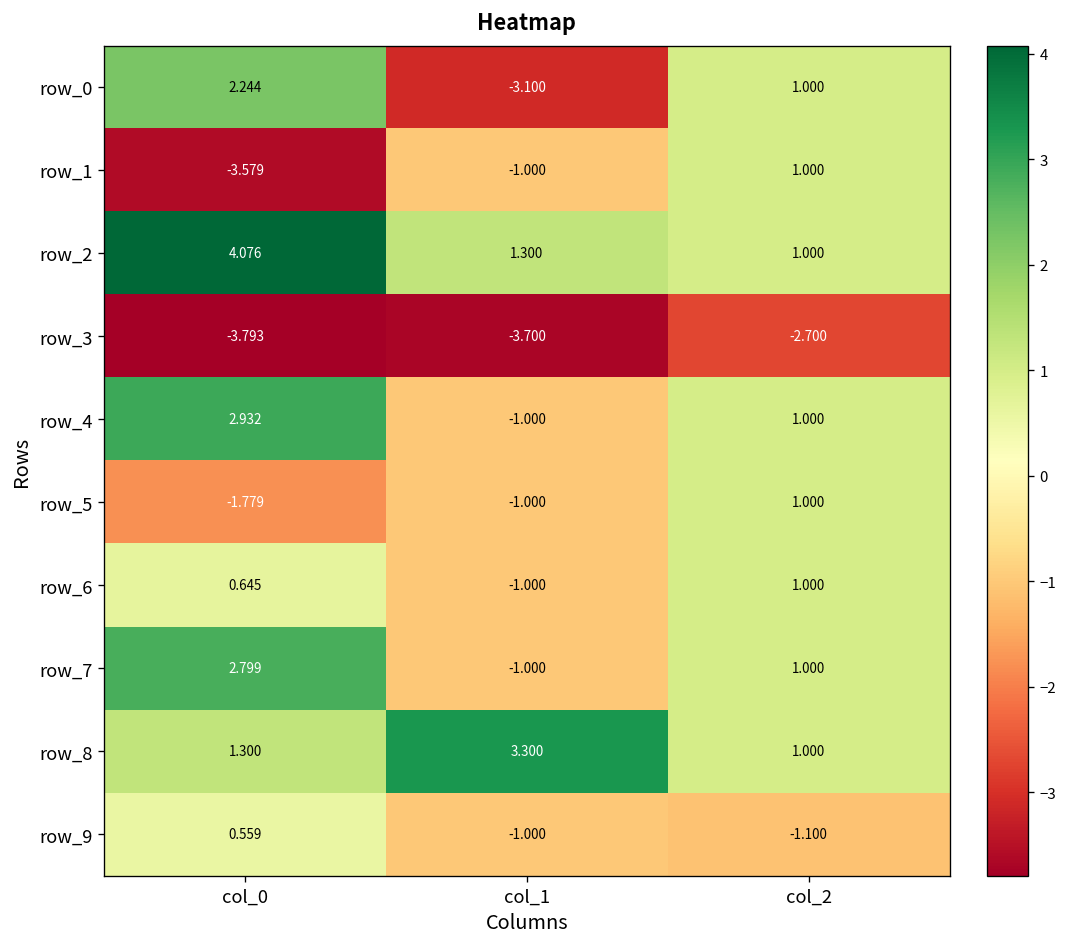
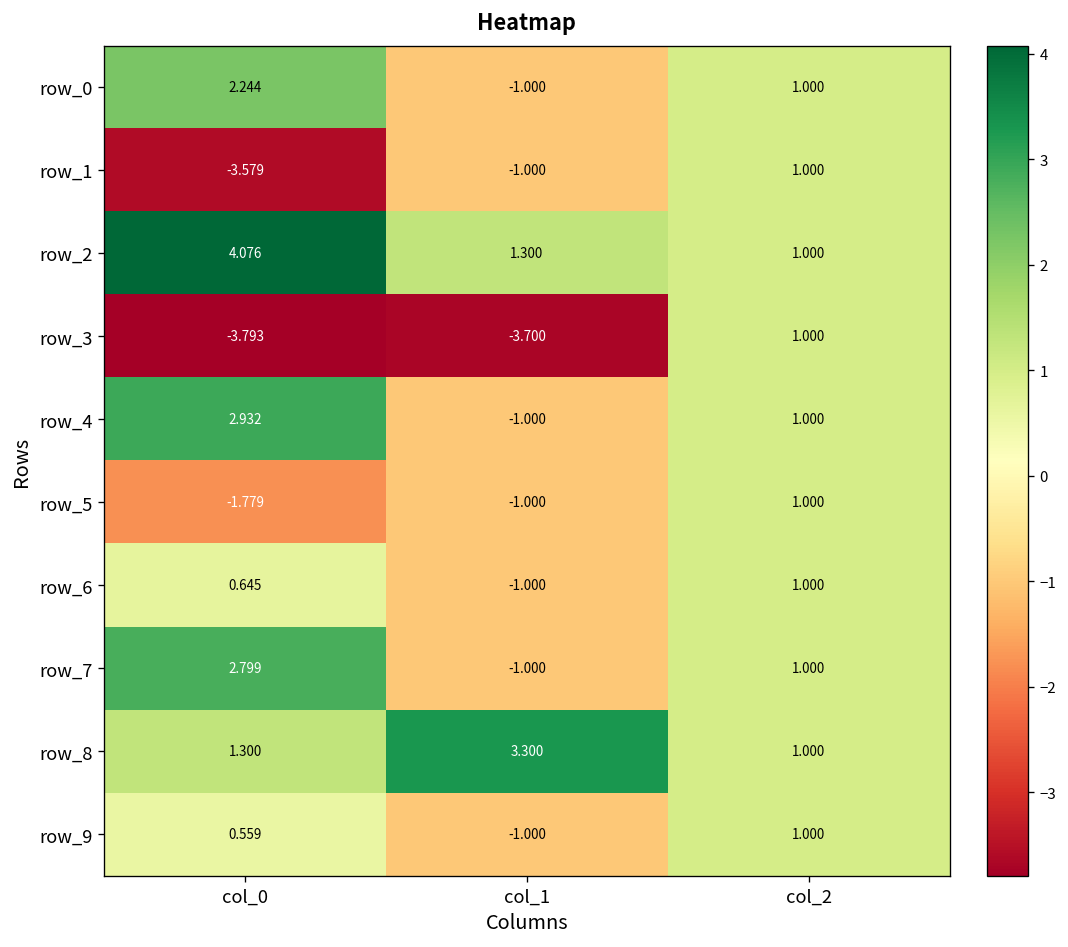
  {
    "row_0": {
      "col_0": 2.244,
-     "col_1": -3.100,
+     "col_1": -1.000,
      "col_2": 1.000
    },
    "row_1": {
      "col_0": -3.579,
      "col_1": -1.000,
      "col_2": 1.000
    },
    "row_2": {
      "col_0": 4.076,
      "col_1": 1.300,
      "col_2": 1.000
    },
    "row_3": {
      "col_0": -3.793,
      "col_1": -3.700,
-     "col_2": -2.700
+     "col_2": 1.000
    },
    "row_4": {
      "col_0": 2.932,
      "col_1": -1.000,
      "col_2": 1.000
    },
    "row_5": {
      "col_0": -1.779,
      "col_1": -1.000,
      "col_2": 1.000
    },
    "row_6": {
      "col_0": 0.645,
      "col_1": -1.000,
      "col_2": 1.000
    },
    "row_7": {
      "col_0": 2.799,
      "col_1": -1.000,
      "col_2": 1.000
    },
    "row_8": {
      "col_0": 1.300,
      "col_1": 3.300,
      "col_2": 1.000
    },
    "row_9": {
      "col_0": 0.559,
      "col_1": -1.000,
-     "col_2": -1.100
+     "col_2": 1.000
    }
  }
